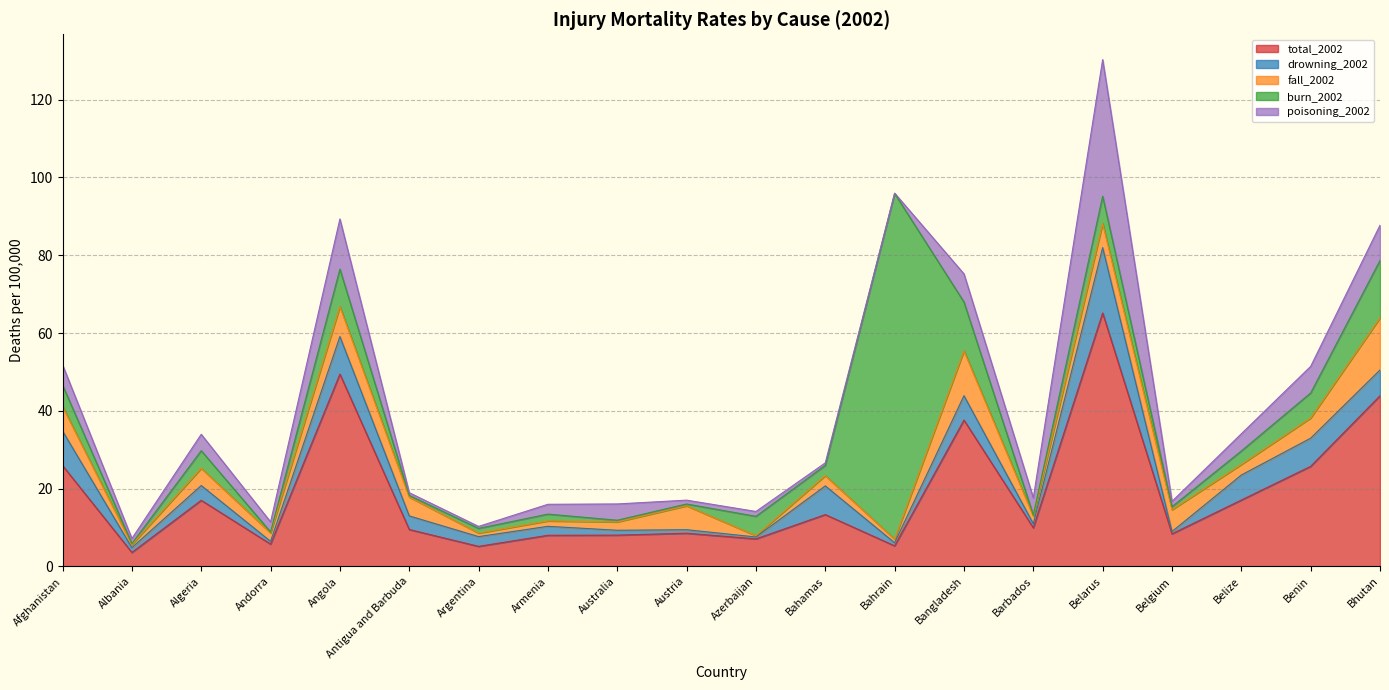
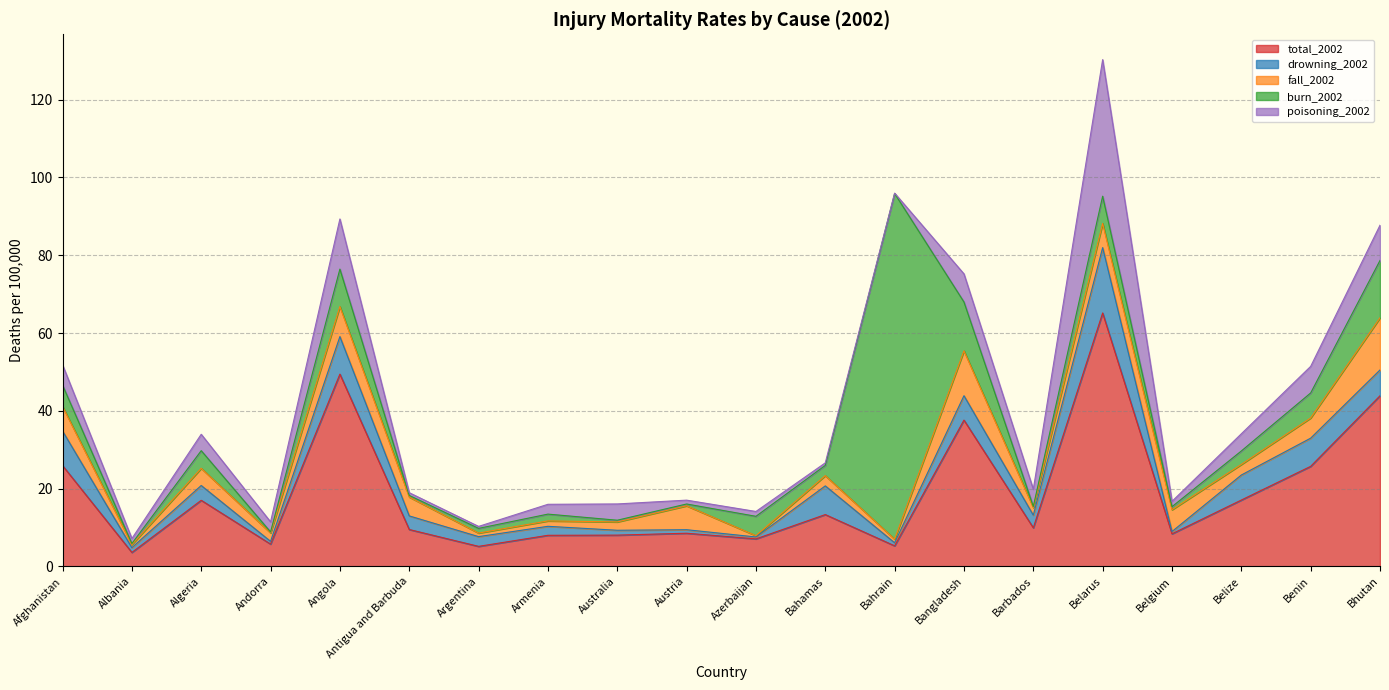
  {
    "total_2002": {
      "Afghanistan": 26,
      "Albania": 4,
      "Algeria": 17,
      "Andorra": 6,
      "Angola": 49,
      "Antigua and Barbuda": 9,
      "Argentina": 5,
      "Armenia": 8,
      "Australia": 8,
      "Austria": 9,
      "Bahamas": 13,
      "Bahrain": 5,
      "Bangladesh": 38,
      "Barbados": 10,
      "Belarus": 65,
      "Belize": 17,
      "Benin": 26,
      "Bhutan": 44
    },
    "drowning_2002": {
      "Afghanistan": 9,
      "Albania": 1,
      "Algeria": 4,
      "Andorra": 1,
      "Angola": 10,
      "Antigua and Barbuda": 3,
      "Argentina": 3,
      "Armenia": 2,
      "Australia": 1,
      "Austria": 1,
      "Bahamas": 7,
      "Bahrain": 1,
      "Bangladesh": 6,
-     "Barbados": 1,
+     "Barbados": 3,
      "Belarus": 17,
      "Belize": 6,
      "Benin": 7,
      "Bhutan": 7
    },
    "fall_2002": {
      "Afghanistan": 6,
      "Algeria": 4,
      "Angola": 8,
      "Argentina": 1,
      "Armenia": 1,
      "Bahamas": 3,
      "Bahrain": 1,
      "Bangladesh": 12,
      "Belarus": 6,
      "Belgium": 6,
      "Belize": 3,
      "Benin": 5,
      "Bhutan": 13
    },
    "burn_2002": {
      "Afghanistan": 5,
      "Algeria": 5,
      "Angola": 10,
      "Armenia": 2,
      "Azerbaijan": 5,
      "Bahamas": 3,
      "Bangladesh": 13,
      "Belarus": 7,
      "Belgium": 1,
      "Belize": 3,
      "Benin": 6,
      "Bhutan": 15
    },
    "poisoning_2002": {
      "Afghanistan": 5,
      "Albania": 1,
      "Algeria": 4,
      "Andorra": 3,
      "Angola": 13,
      "Antigua and Barbuda": 1,
      "Armenia": 3,
      "Australia": 4,
      "Austria": 1,
      "Azerbaijan": 1,
      "Bahamas": 1,
      "Bangladesh": 7,
      "Barbados": 4,
      "Belarus": 35,
      "Belgium": 1,
      "Belize": 4,
      "Benin": 7,
      "Bhutan": 9
    }
  }
